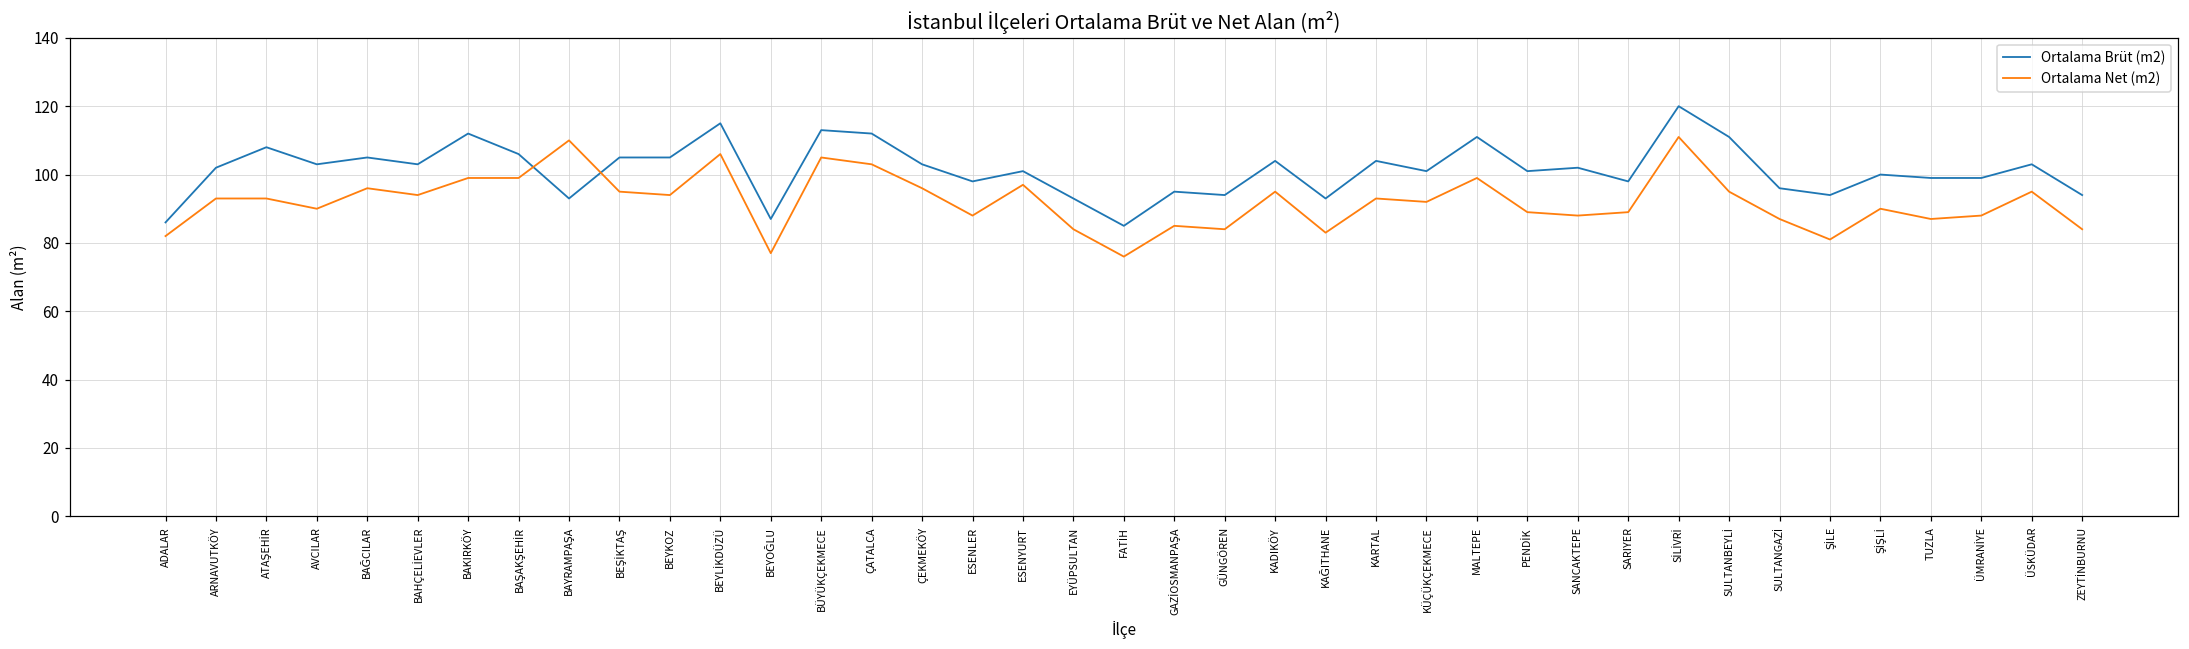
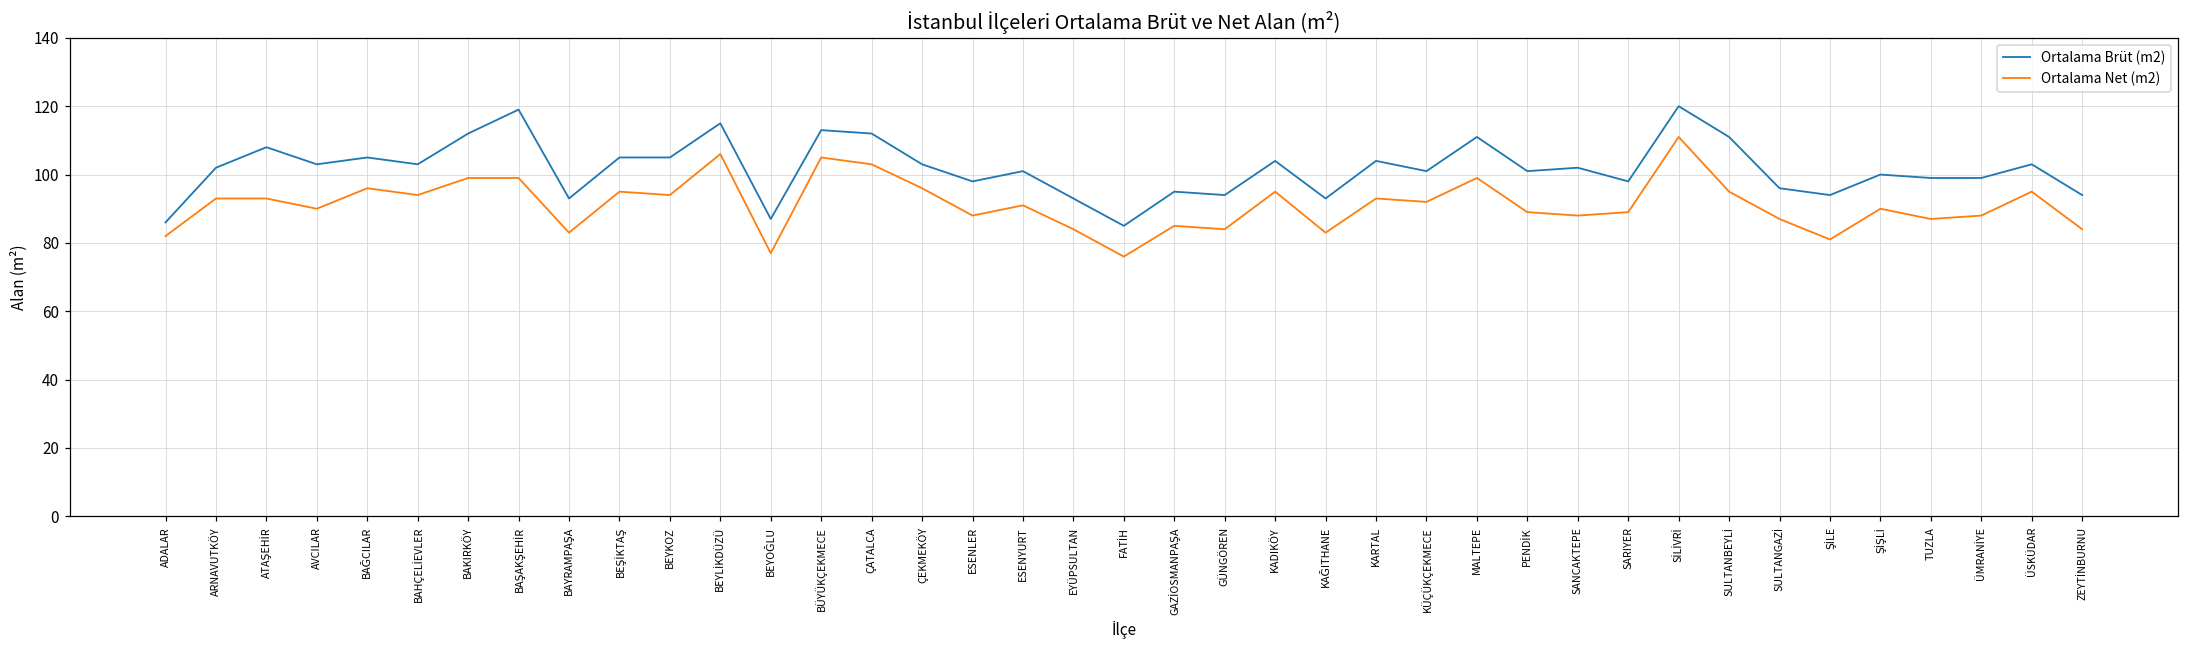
  {
    "Ortalama Brüt (m2)": {
      "ADALAR": 86,
      "ARNAVUTKÖY": 102,
      "ATAŞEHİR": 108,
      "AVCILAR": 103,
      "BAĞCILAR": 105,
      "BAHÇELİEVLER": 103,
      "BAKIRKÖY": 112,
-     "BAŞAKŞEHİR": 106,
+     "BAŞAKŞEHİR": 119,
      "BAYRAMPAŞA": 93,
      "BEŞİKTAŞ": 105,
      "BEYKOZ": 105,
      "BEYLİKDÜZÜ": 115,
      "BEYOĞLU": 87,
      "BÜYÜKÇEKMECE": 113,
      "ÇATALCA": 112,
      "ÇEKMEKÖY": 103,
      "ESENLER": 98,
      "ESENYURT": 101,
      "EYÜPSULTAN": 93,
      "FATİH": 85,
      "GAZİOSMANPAŞA": 95,
      "GÜNGÖREN": 94,
      "KADIKÖY": 104,
      "KAĞITHANE": 93,
      "KARTAL": 104,
      "KÜÇÜKÇEKMECE": 101,
      "MALTEPE": 111,
      "PENDİK": 101,
      "SANCAKTEPE": 102,
      "SARIYER": 98,
      "SİLİVRİ": 120,
      "SULTANBEYLİ": 111,
      "SULTANGAZİ": 96,
      "ŞİLE": 94,
      "ŞİŞLİ": 100,
      "TUZLA": 99,
      "ÜMRANİYE": 99,
      "ÜSKÜDAR": 103,
      "ZEYTİNBURNU": 94
    },
    "Ortalama Net (m2)": {
      "ADALAR": 82,
      "ARNAVUTKÖY": 93,
      "ATAŞEHİR": 93,
      "AVCILAR": 90,
      "BAĞCILAR": 96,
      "BAHÇELİEVLER": 94,
      "BAKIRKÖY": 99,
      "BAŞAKŞEHİR": 99,
-     "BAYRAMPAŞA": 110,
+     "BAYRAMPAŞA": 83,
      "BEŞİKTAŞ": 95,
      "BEYKOZ": 94,
      "BEYLİKDÜZÜ": 106,
      "BEYOĞLU": 77,
      "BÜYÜKÇEKMECE": 105,
      "ÇATALCA": 103,
      "ÇEKMEKÖY": 96,
      "ESENLER": 88,
-     "ESENYURT": 97,
+     "ESENYURT": 91,
      "EYÜPSULTAN": 84,
      "FATİH": 76,
      "GAZİOSMANPAŞA": 85,
      "GÜNGÖREN": 84,
      "KADIKÖY": 95,
      "KAĞITHANE": 83,
      "KARTAL": 93,
      "KÜÇÜKÇEKMECE": 92,
      "MALTEPE": 99,
      "PENDİK": 89,
      "SANCAKTEPE": 88,
      "SARIYER": 89,
      "SİLİVRİ": 111,
      "SULTANBEYLİ": 95,
      "SULTANGAZİ": 87,
      "ŞİLE": 81,
      "ŞİŞLİ": 90,
      "TUZLA": 87,
      "ÜMRANİYE": 88,
      "ÜSKÜDAR": 95,
      "ZEYTİNBURNU": 84
    }
  }
